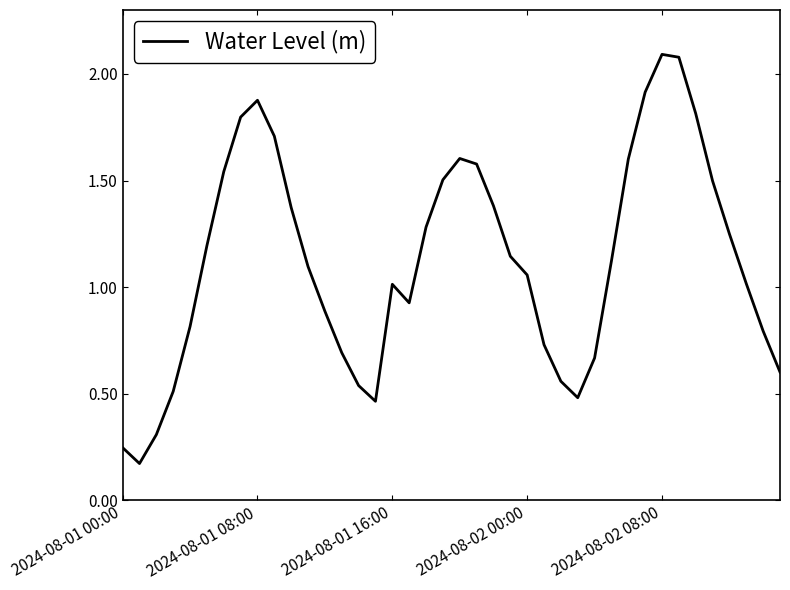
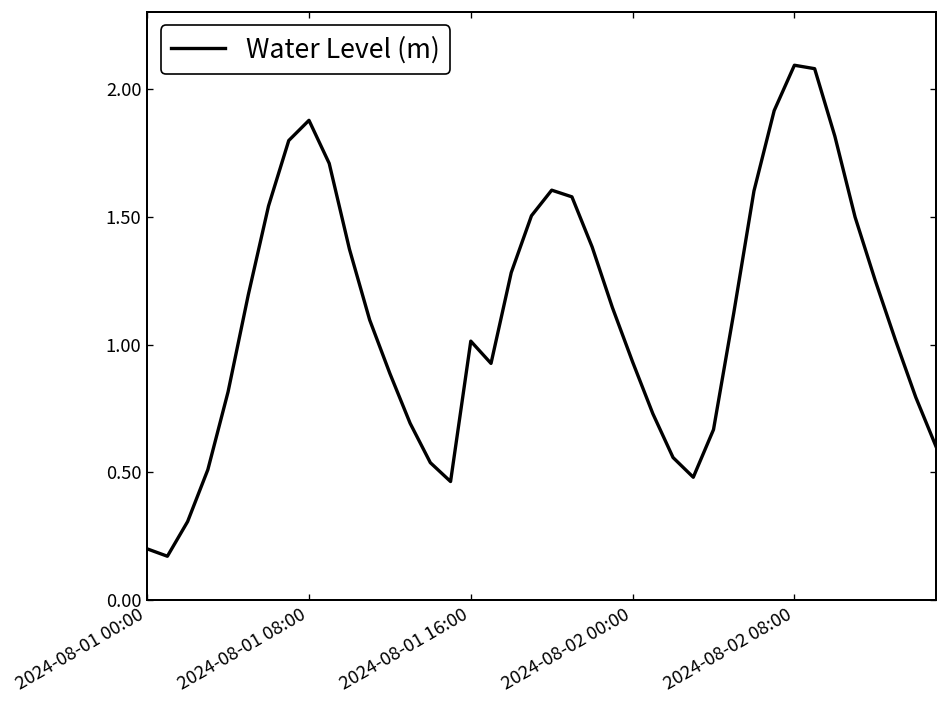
  {
-   "2024-08-01 00:00": 0.25,
+   "2024-08-01 00:00": 0.20,
    "2024-08-01 08:00": 1.88,
    "2024-08-01 16:00": 1.01,
-   "2024-08-02 00:00": 1.06,
+   "2024-08-02 00:00": 0.93,
    "2024-08-02 08:00": 2.09
  }
